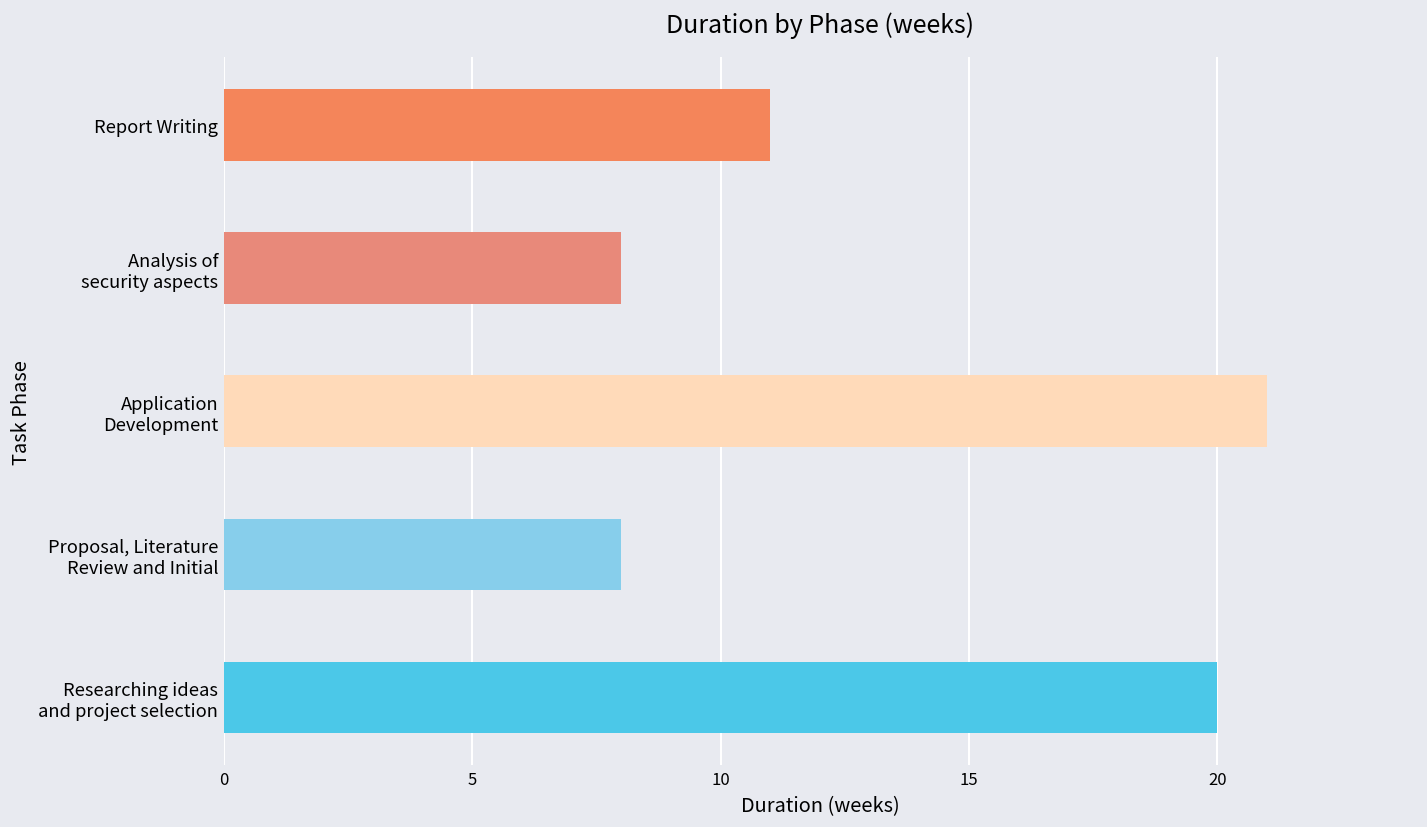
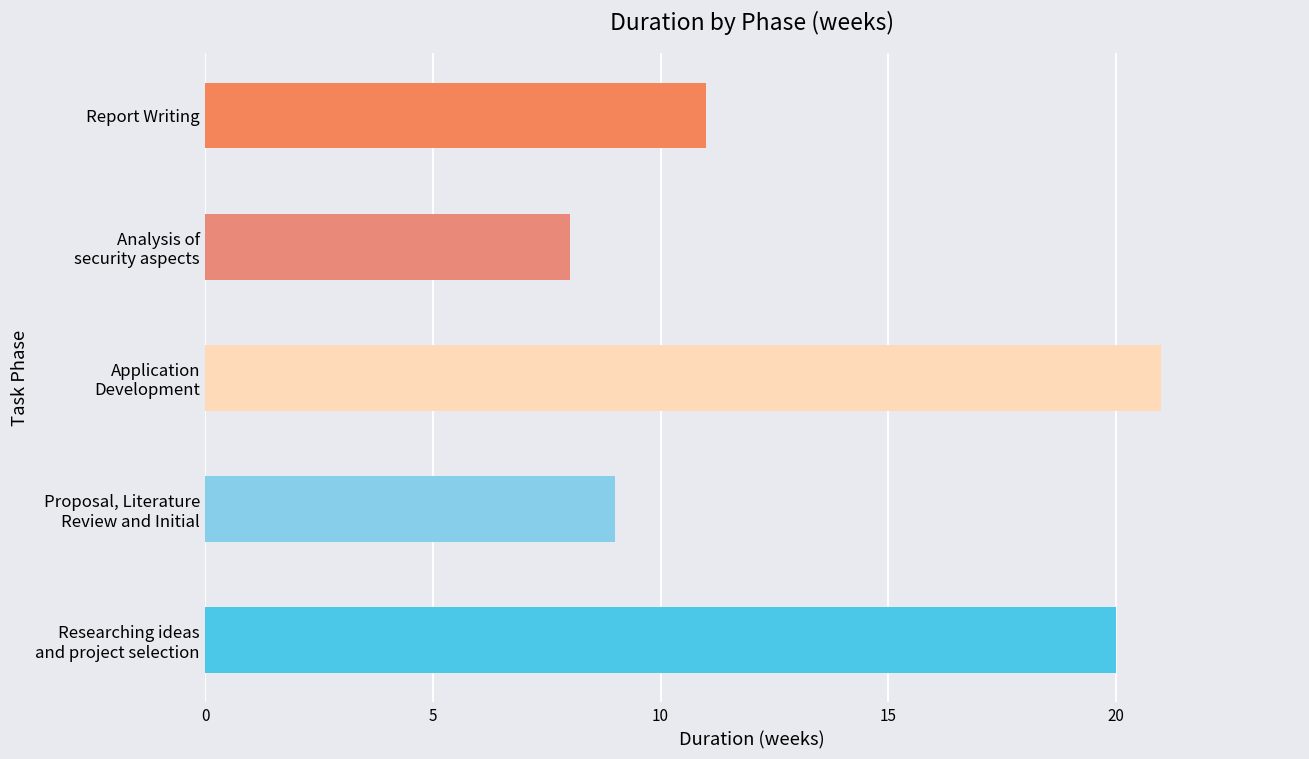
  {
    "Report Writing": 11,
    "Analysis of security aspects": 8,
    "Application Development": 21,
-   "Proposal, Literature Review and Initial": 8,
+   "Proposal, Literature Review and Initial": 9,
    "Researching ideas and project selection": 20
  }
